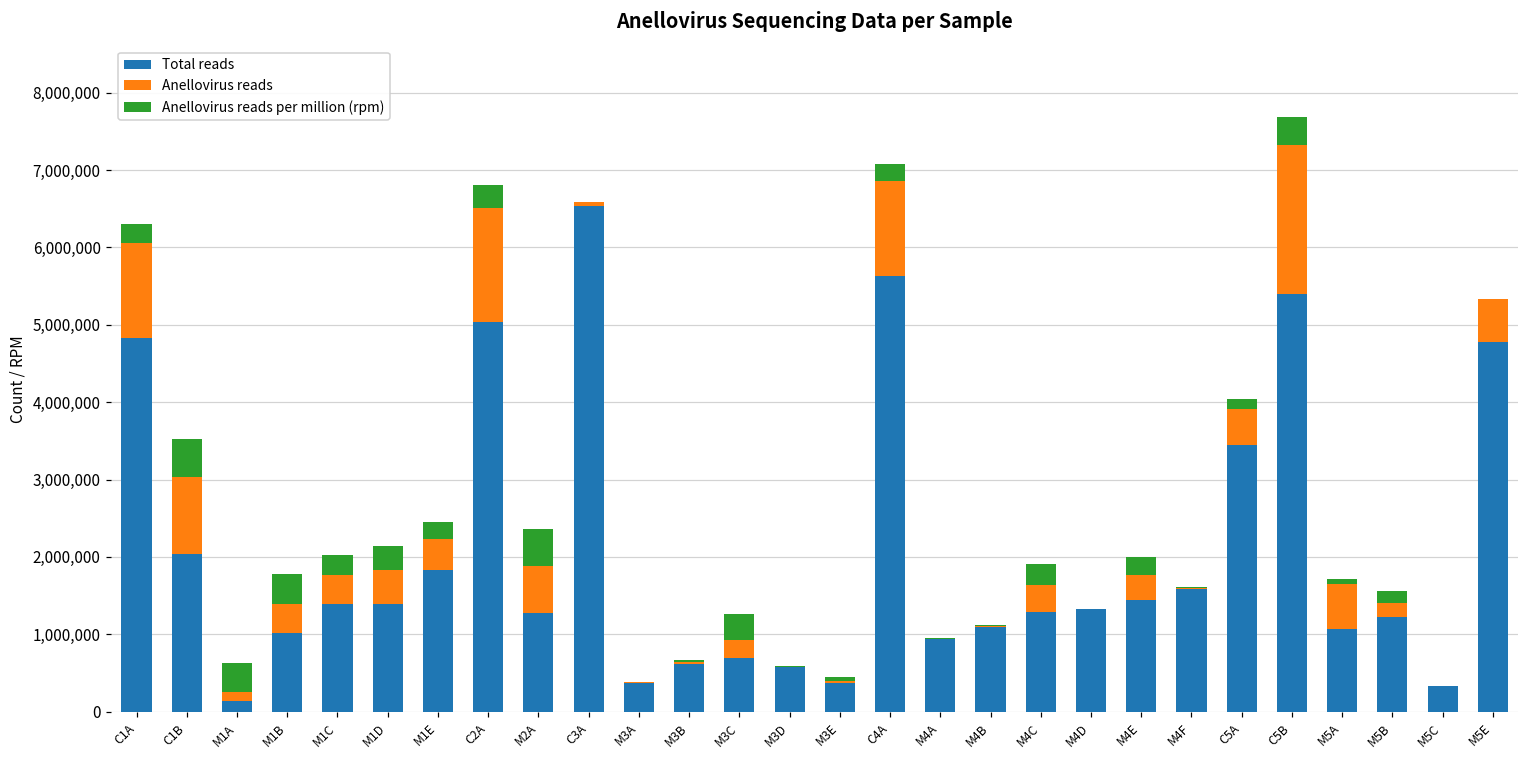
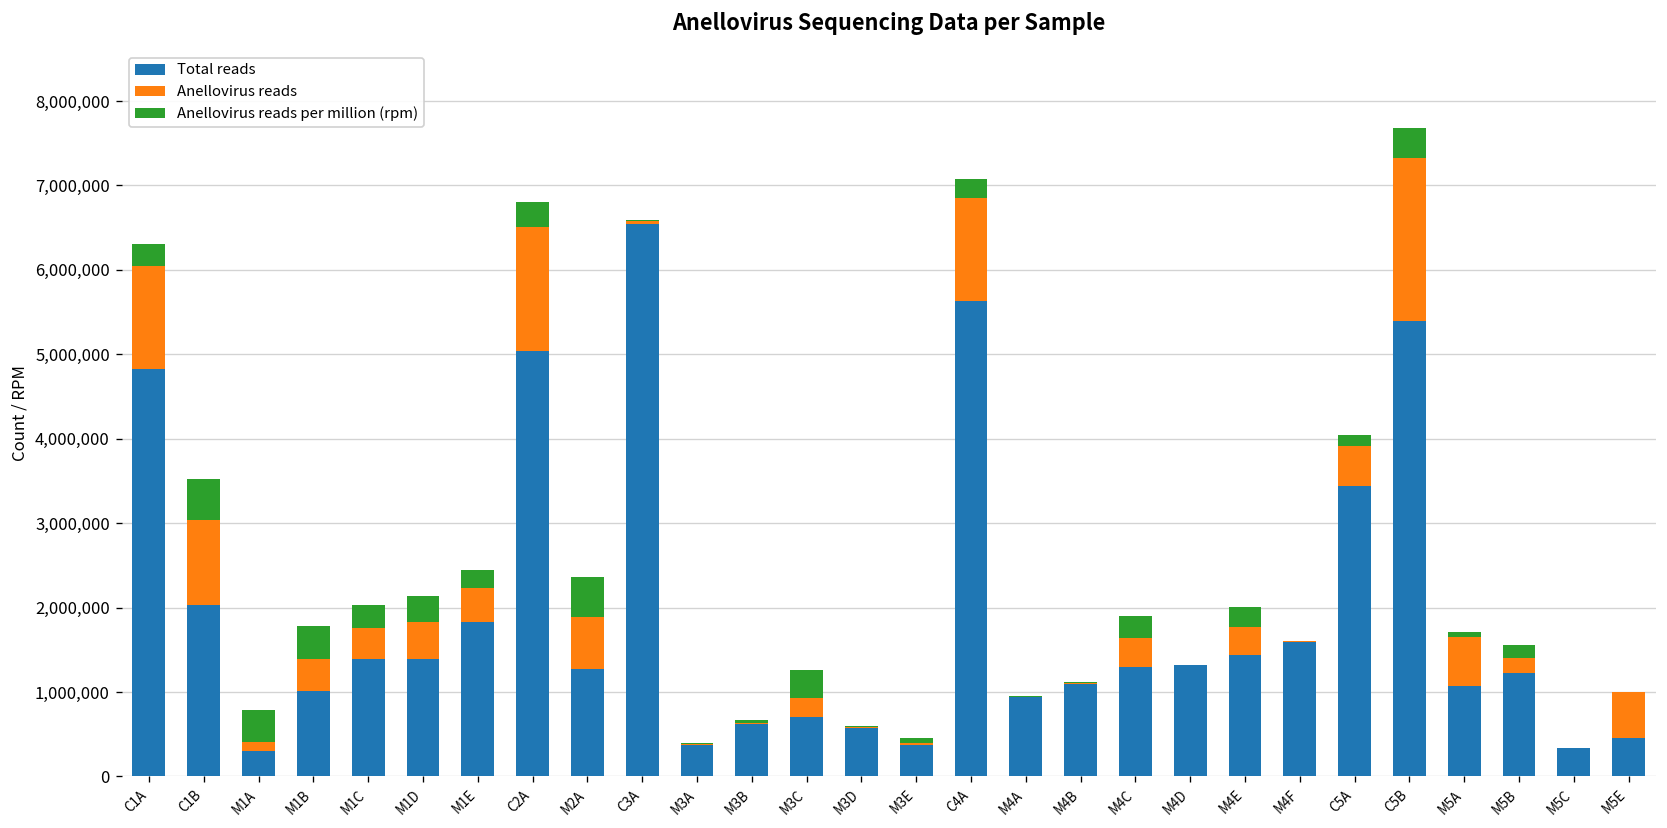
  {
    "Total reads": {
      "C1A": "4,800,000",
      "C1B": "2,000,000",
-     "M1A": "100,000",
+     "M1A": "300,000",
      "M1B": "1,000,000",
      "M1C": "1,400,000",
      "M1D": "1,400,000",
      "M1E": "1,800,000",
      "C2A": "5,000,000",
      "M2A": "1,300,000",
      "C3A": "6,500,000",
      "M3A": "400,000",
      "M3B": "600,000",
      "M3C": "700,000",
      "M3D": "600,000",
      "M3E": "400,000",
      "C4A": "5,600,000",
      "M4A": "900,000",
      "M4B": "1,100,000",
      "M4C": "1,300,000",
      "M4D": "1,300,000",
      "M4E": "1,400,000",
      "M4F": "1,600,000",
      "C5A": "3,400,000",
      "C5B": "5,400,000",
      "M5A": "1,100,000",
      "M5B": "1,200,000",
      "M5C": "300,000",
-     "M5E": "4,800,000"
+     "M5E": "500,000"
    },
    "Anellovirus reads": {
      "C1A": "1,200,000",
      "C1B": "1,000,000",
      "M1A": "100,000",
      "M1B": "400,000",
      "M1C": "400,000",
      "M1D": "400,000",
      "M1E": "400,000",
      "C2A": "1,500,000",
      "M2A": "600,000",
      "C3A": "0",
      "M3C": "200,000",
      "C4A": "1,200,000",
      "M4C": "300,000",
      "M4E": "300,000",
      "C5A": "500,000",
      "C5B": "1,900,000",
      "M5A": "600,000",
      "M5B": "200,000",
      "M5C": "0",
      "M5E": "500,000"
    },
    "Anellovirus reads per million (rpm)": {
      "C1A": "300,000",
      "C1B": "500,000",
      "M1A": "400,000",
      "M1B": "400,000",
      "M1C": "300,000",
      "M1D": "300,000",
      "M1E": "200,000",
      "C2A": "300,000",
      "M2A": "500,000",
      "M3C": "300,000",
      "M3E": "100,000",
      "C4A": "200,000",
      "M4C": "300,000",
      "M4E": "200,000",
      "C5A": "100,000",
      "C5B": "400,000",
      "M5A": "100,000",
      "M5B": "200,000",
      "M5C": "0"
    }
  }
